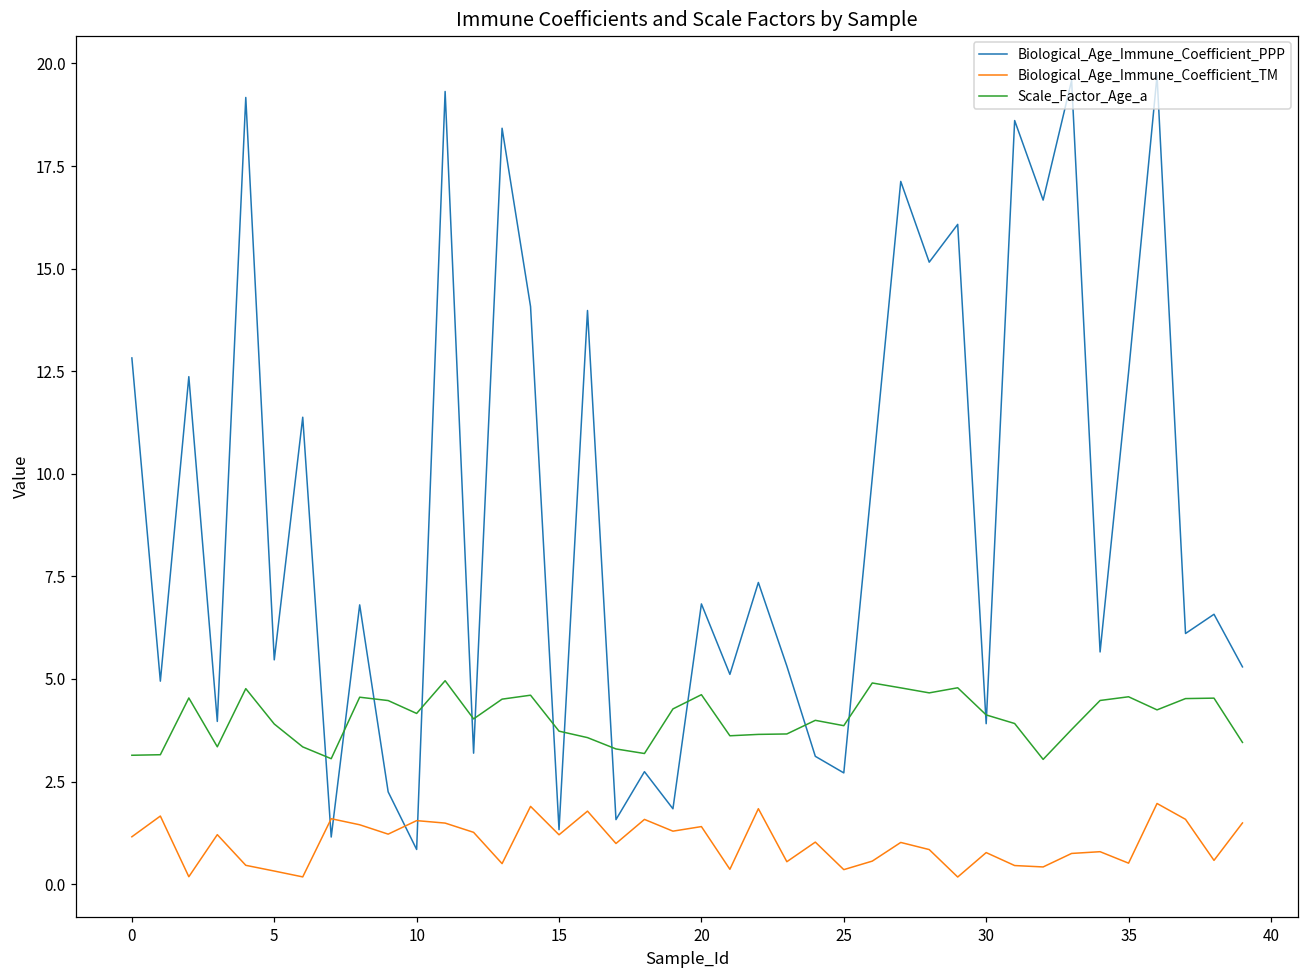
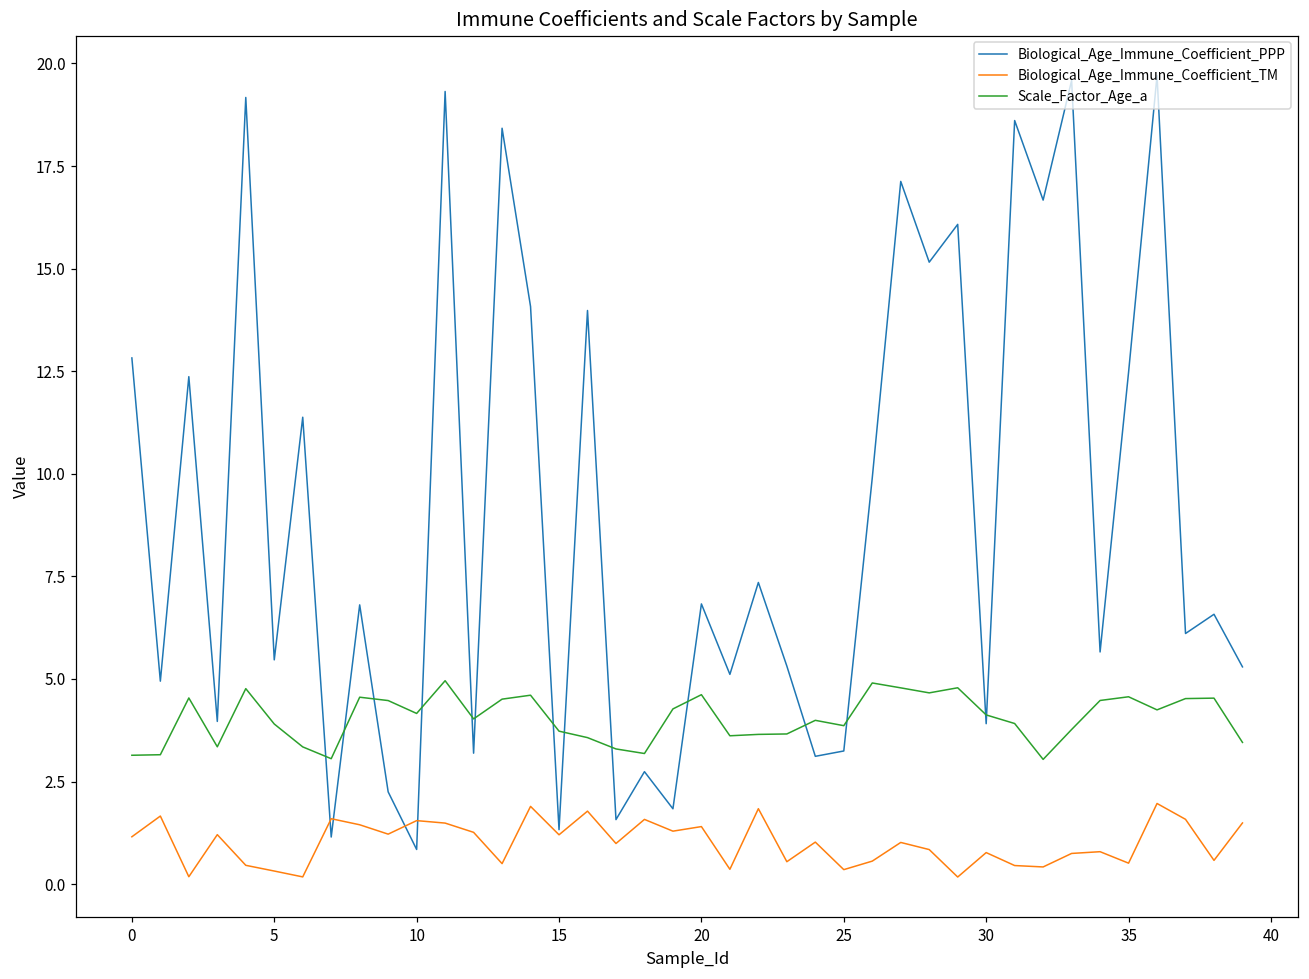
  {
    "Biological_Age_Immune_Coefficient_PPP": {
      "0": 12.8,
      "5": 5.5,
      "10": 0.8,
      "15": 1.3,
      "20": 6.8,
-     "25": 2.7,
+     "25": 3.2,
      "30": 3.9,
      "35": 12.5
    },
    "Biological_Age_Immune_Coefficient_TM": {
      "0": 1.2,
      "5": 0.3,
      "10": 1.5,
      "15": 1.2,
      "20": 1.4,
      "25": 0.4,
      "30": 0.8,
      "35": 0.5
    },
    "Scale_Factor_Age_a": {
      "0": 3.1,
      "5": 3.9,
      "10": 4.2,
      "15": 3.7,
      "20": 4.6,
      "25": 3.9,
      "30": 4.1,
      "35": 4.6
    }
  }
